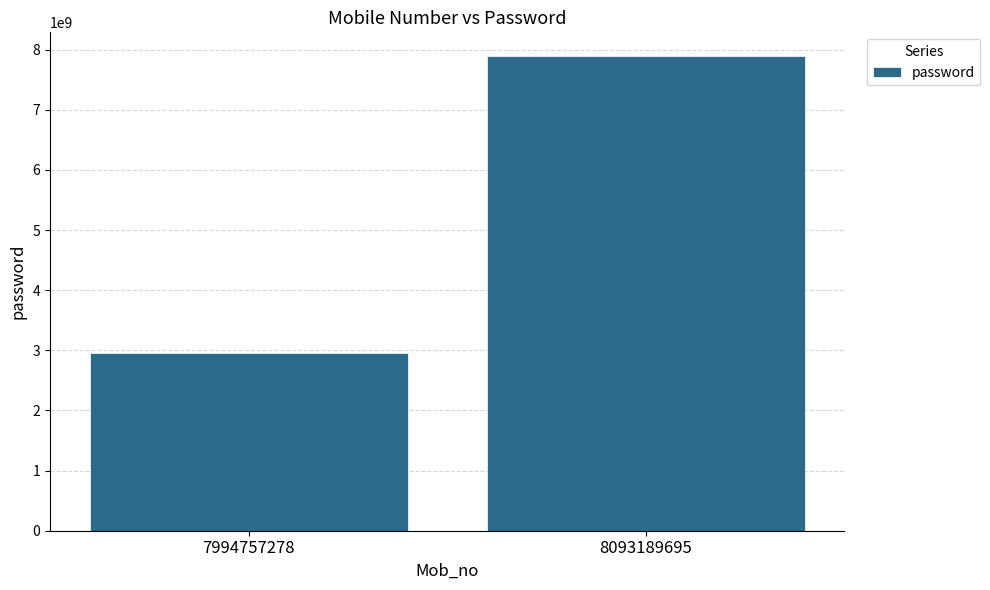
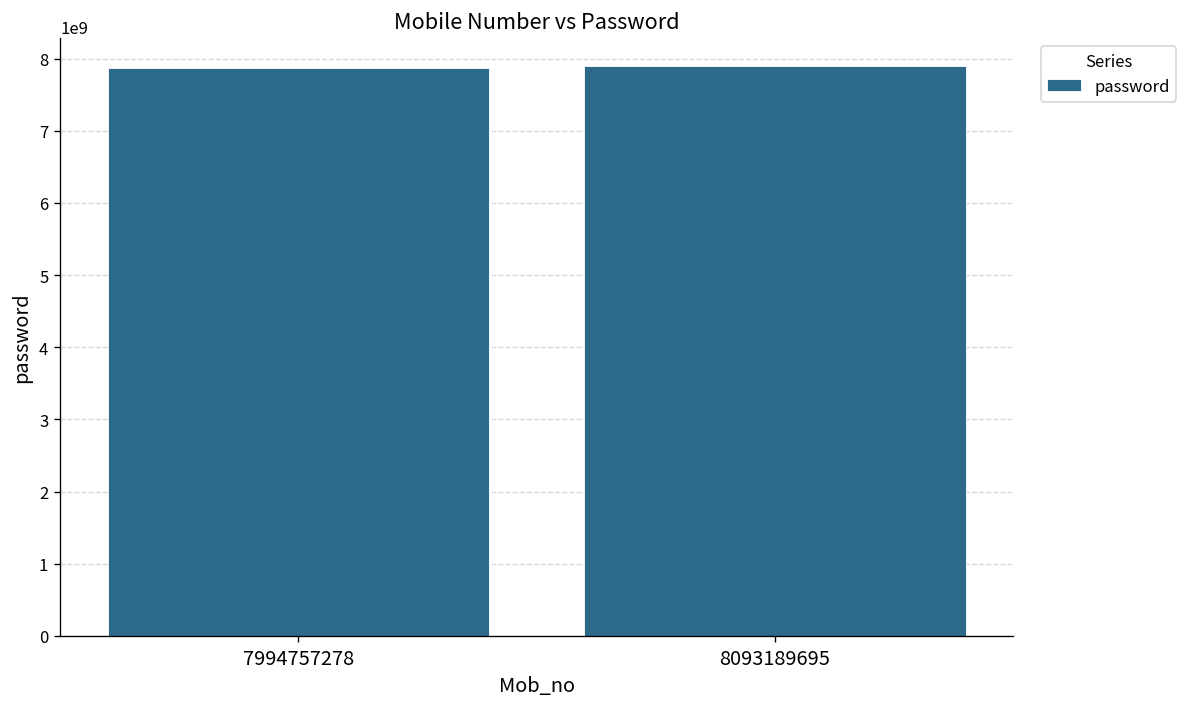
  {
-   "7994757278": 3000000000,
+   "7994757278": 7900000000,
    "8093189695": 7900000000
  }
